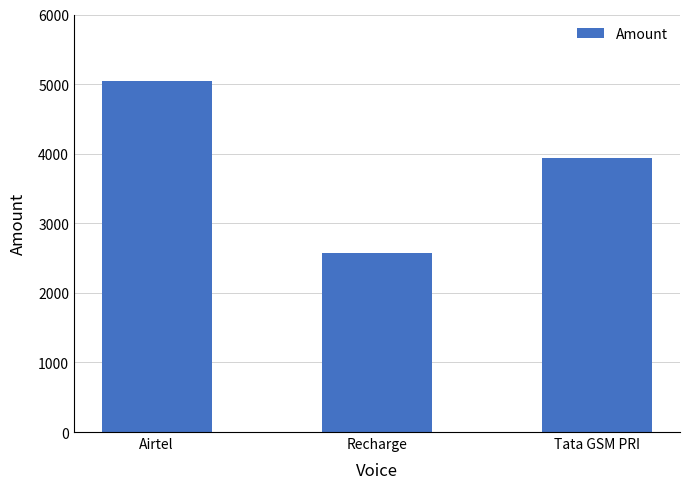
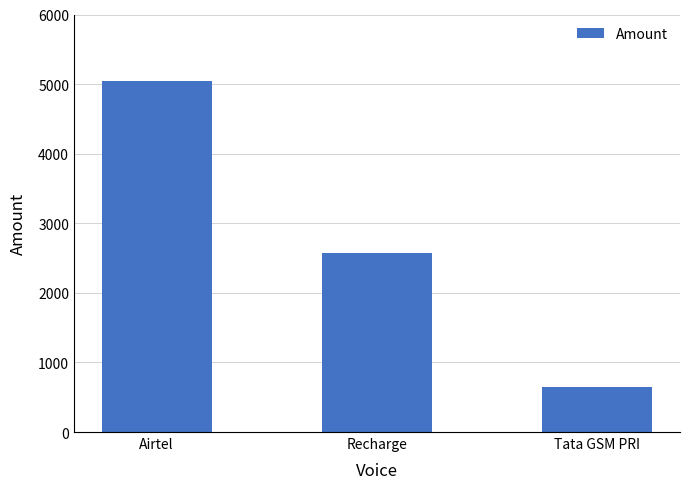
  {
    "Airtel": 5100,
    "Recharge": 2600,
-   "Tata GSM PRI": 3900
+   "Tata GSM PRI": 700
  }
